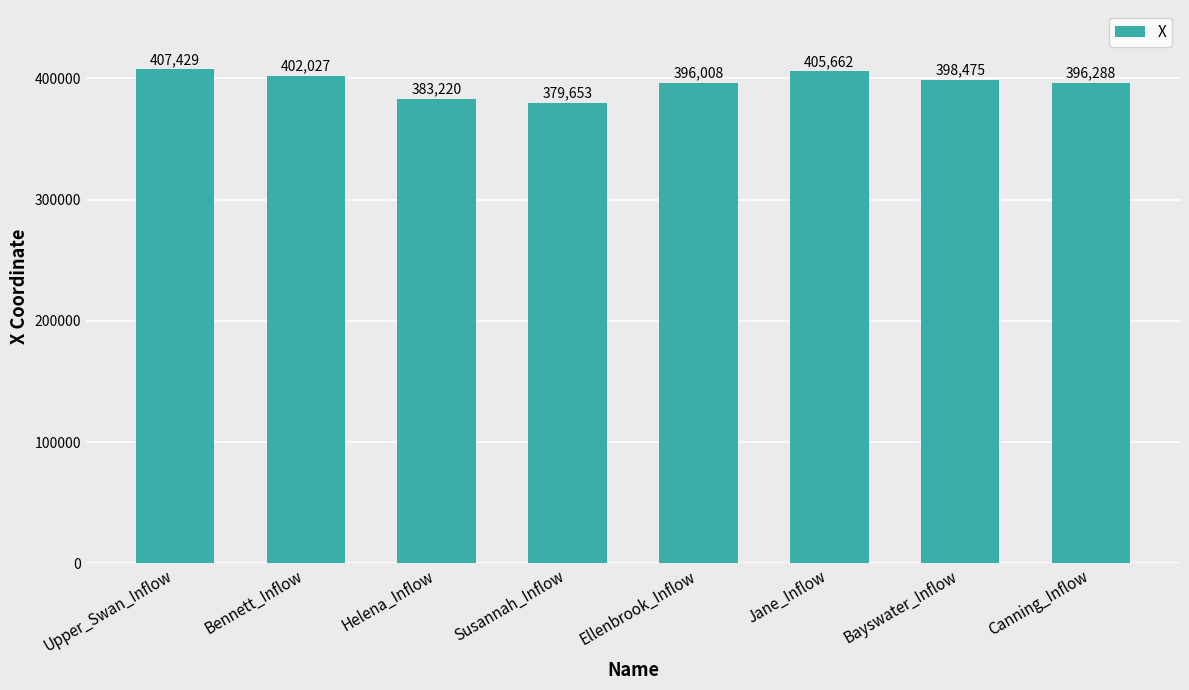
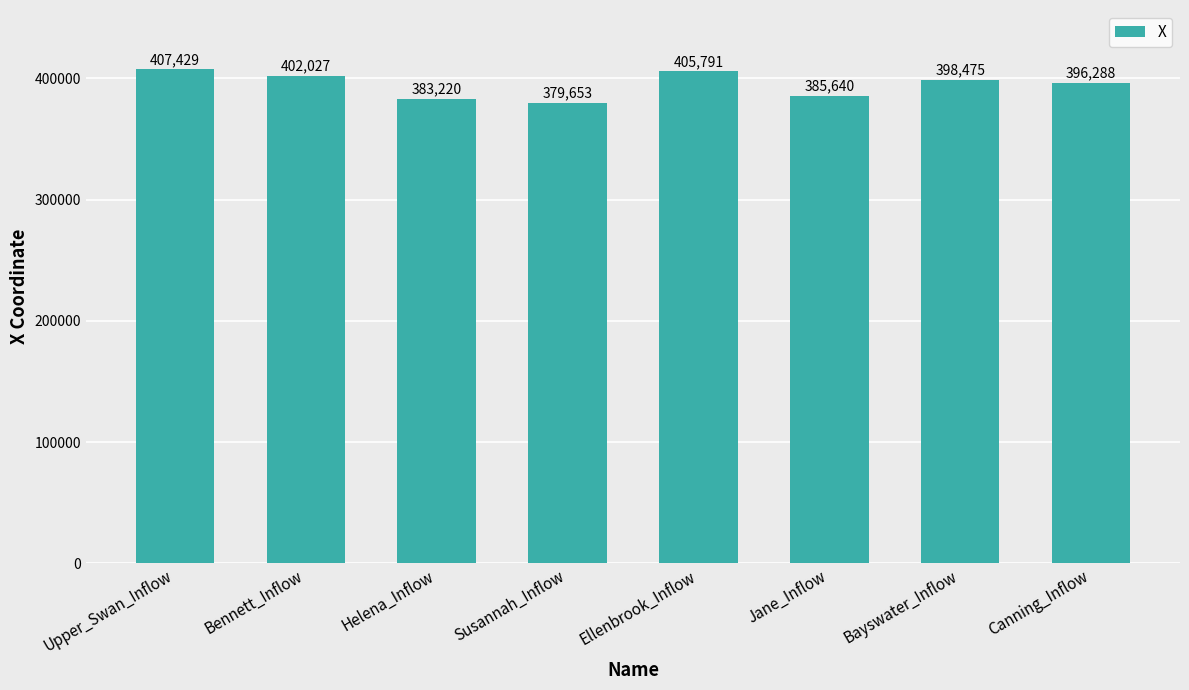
  {
    "Upper_Swan_Inflow": "407,429",
    "Bennett_Inflow": "402,027",
    "Helena_Inflow": "383,220",
    "Susannah_Inflow": "379,653",
-   "Ellenbrook_Inflow": "396,008",
-   "Jane_Inflow": "405,662",
+   "Ellenbrook_Inflow": "405,791",
+   "Jane_Inflow": "385,640",
    "Bayswater_Inflow": "398,475",
    "Canning_Inflow": "396,288"
  }
